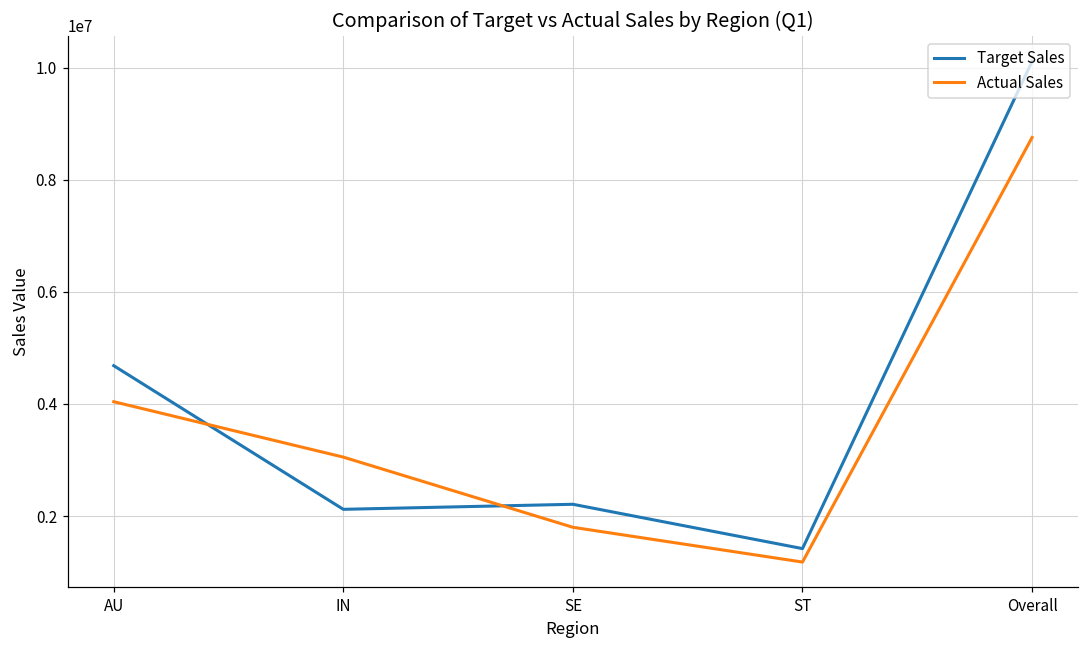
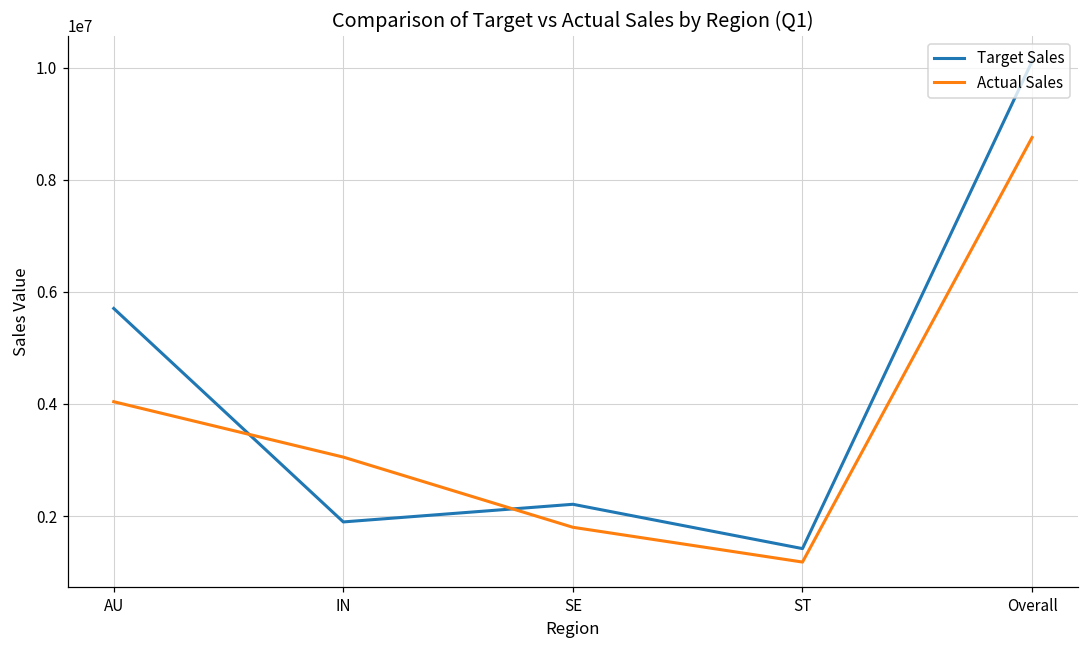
  {
    "Target Sales": {
-     "AU": 4700000,
-     "IN": 2100000,
+     "AU": 5700000,
+     "IN": 1900000,
      "SE": 2200000,
      "ST": 1400000
    },
    "Actual Sales": {
      "AU": 4000000,
      "IN": 3100000,
      "SE": 1800000,
      "ST": 1200000,
      "Overall": 8800000
    }
  }
